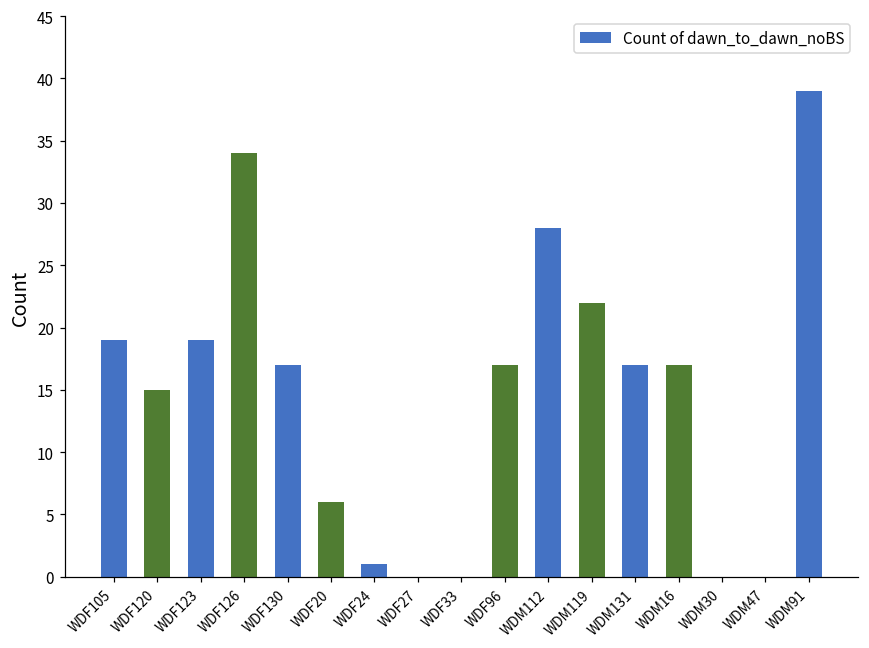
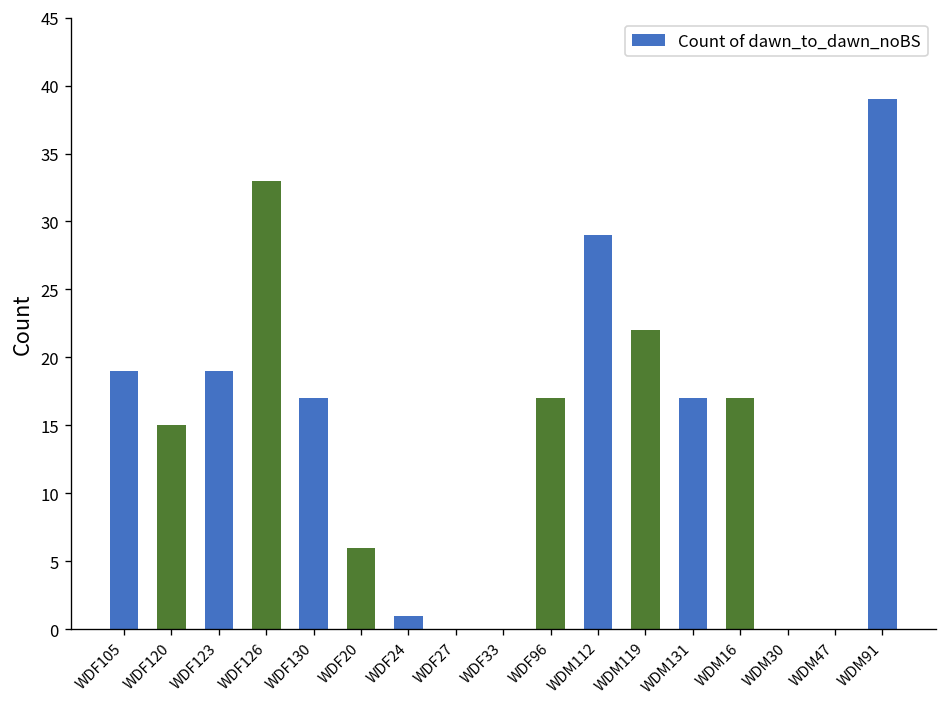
  {
    "WDF105": 19,
    "WDF120": 15,
    "WDF123": 19,
-   "WDF126": 34,
+   "WDF126": 33,
    "WDF130": 17,
    "WDF20": 6,
    "WDF24": 1,
    "WDF27": 0,
    "WDF33": 0,
    "WDF96": 17,
-   "WDM112": 28,
+   "WDM112": 29,
    "WDM119": 22,
    "WDM131": 17,
    "WDM16": 17,
    "WDM30": 0,
    "WDM47": 0,
    "WDM91": 39
  }
